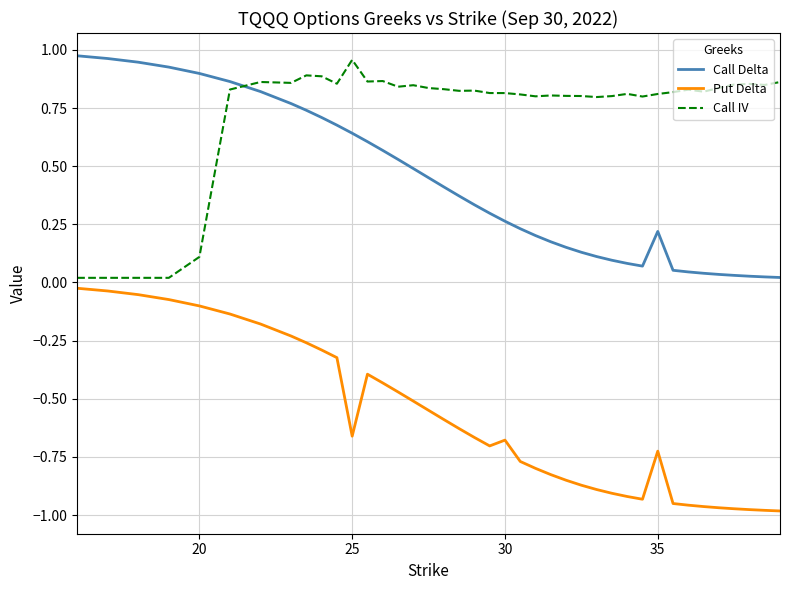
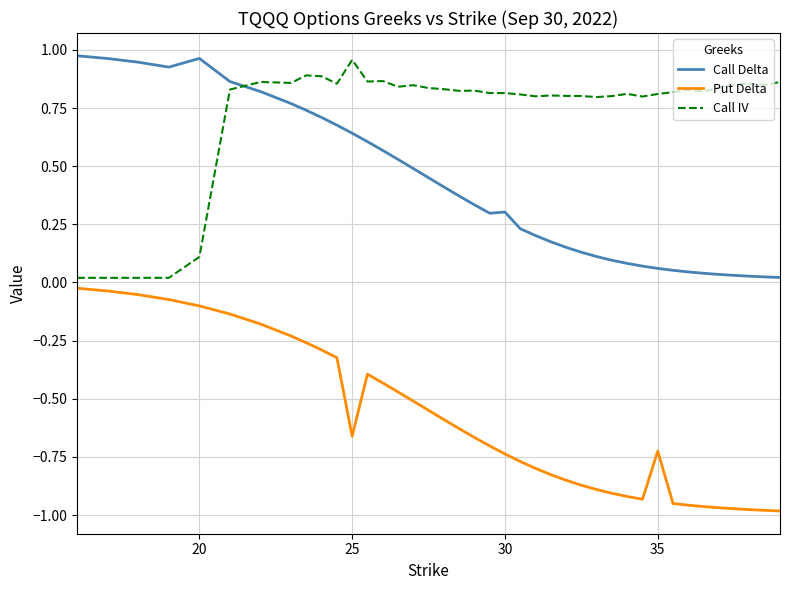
  {
    "Call Delta": {
-     "20": 0.90,
+     "20": 0.96,
      "25": 0.64,
-     "30": 0.26,
-     "35": 0.22
+     "30": 0.30,
+     "35": 0.06
    },
    "Put Delta": {
      "20": -0.10,
      "25": -0.66,
-     "30": -0.68,
+     "30": -0.74,
      "35": -0.73
    },
    "Call IV": {
      "20": 0.11,
      "25": 0.96,
      "30": 0.81,
      "35": 0.81
    }
  }
